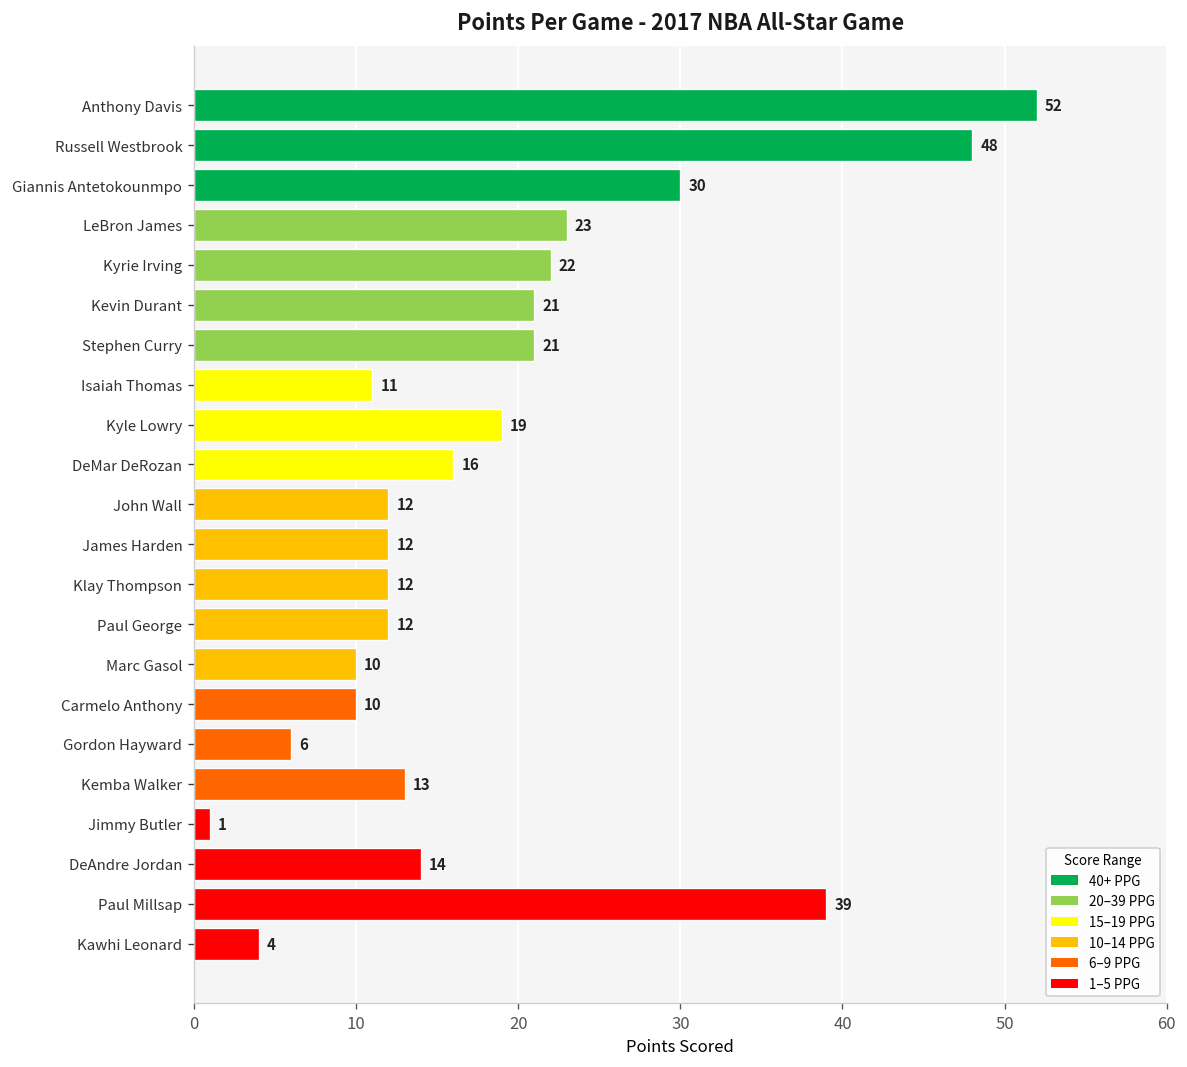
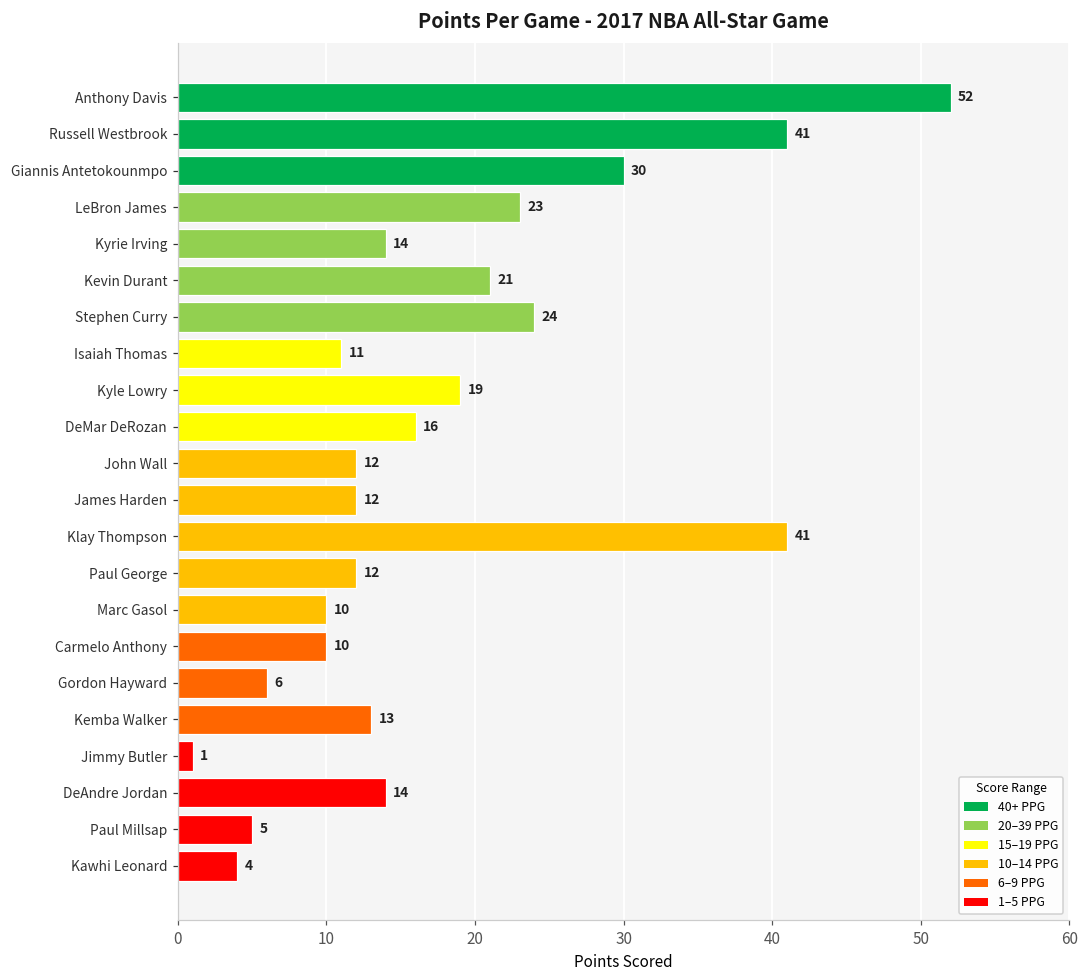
  {
    "Anthony Davis": 52,
-   "Russell Westbrook": 48,
+   "Russell Westbrook": 41,
    "Giannis Antetokounmpo": 30,
    "LeBron James": 23,
-   "Kyrie Irving": 22,
+   "Kyrie Irving": 14,
    "Kevin Durant": 21,
-   "Stephen Curry": 21,
+   "Stephen Curry": 24,
    "Isaiah Thomas": 11,
    "Kyle Lowry": 19,
    "DeMar DeRozan": 16,
    "John Wall": 12,
    "James Harden": 12,
-   "Klay Thompson": 12,
+   "Klay Thompson": 41,
    "Paul George": 12,
    "Marc Gasol": 10,
    "Carmelo Anthony": 10,
    "Gordon Hayward": 6,
    "Kemba Walker": 13,
    "Jimmy Butler": 1,
    "DeAndre Jordan": 14,
-   "Paul Millsap": 39,
+   "Paul Millsap": 5,
    "Kawhi Leonard": 4
  }
